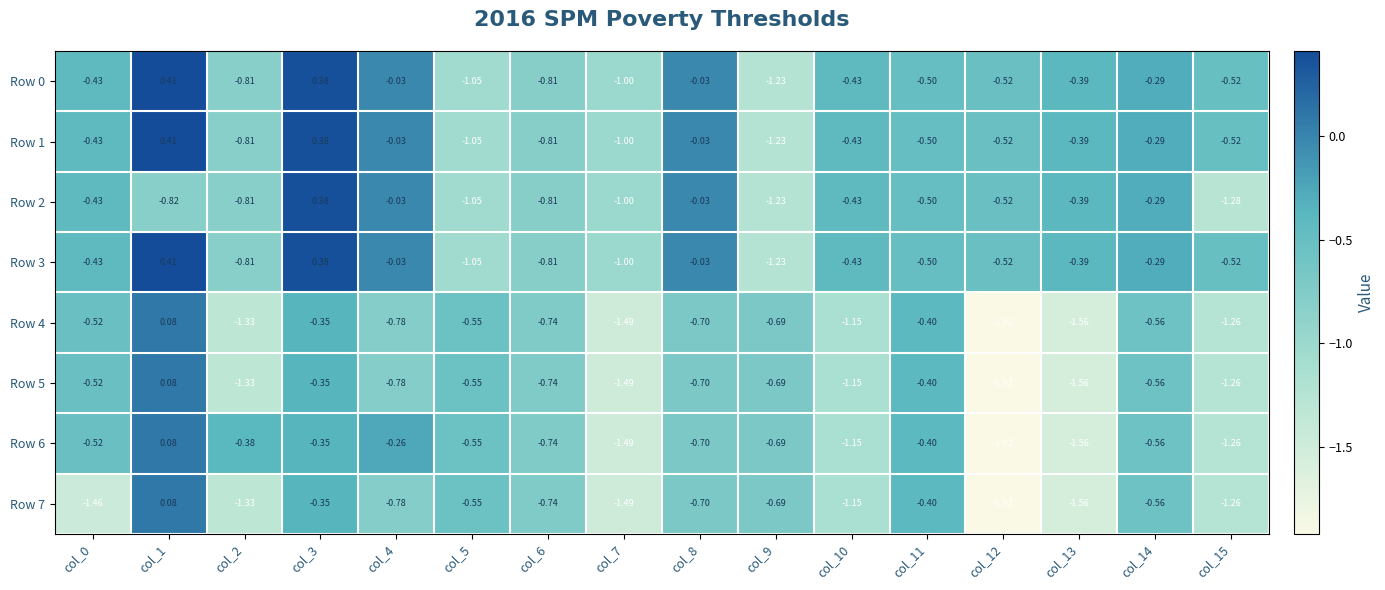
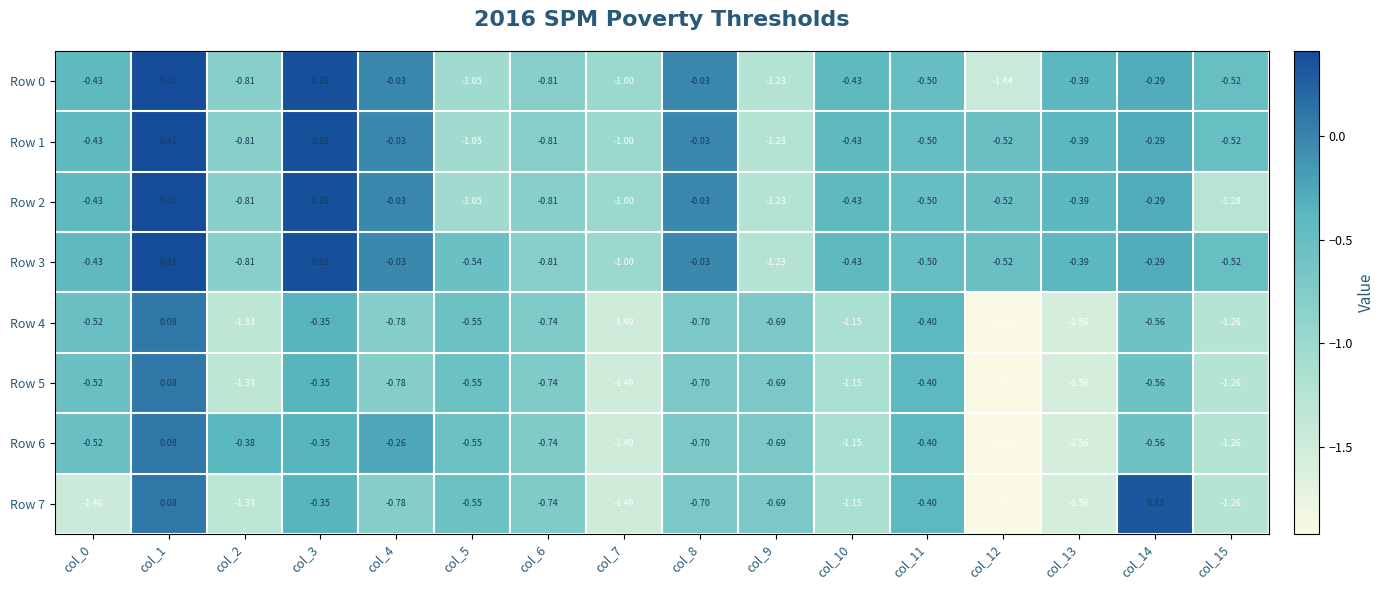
  {
    "Row 0": {
      "col_0": -0.43,
      "col_1": 0.41,
      "col_2": -0.81,
      "col_3": 0.38,
      "col_4": -0.03,
      "col_5": -1.05,
      "col_6": -0.81,
      "col_7": -1.00,
      "col_8": -0.03,
      "col_9": -1.23,
      "col_10": -0.43,
      "col_11": -0.50,
-     "col_12": -0.52,
+     "col_12": -1.44,
      "col_13": -0.39,
      "col_14": -0.29,
      "col_15": -0.52
    },
    "Row 1": {
      "col_0": -0.43,
      "col_1": 0.41,
      "col_2": -0.81,
      "col_3": 0.38,
      "col_4": -0.03,
      "col_5": -1.05,
      "col_6": -0.81,
      "col_7": -1.00,
      "col_8": -0.03,
      "col_9": -1.23,
      "col_10": -0.43,
      "col_11": -0.50,
      "col_12": -0.52,
      "col_13": -0.39,
      "col_14": -0.29,
      "col_15": -0.52
    },
    "Row 2": {
      "col_0": -0.43,
-     "col_1": -0.82,
+     "col_1": 0.41,
      "col_2": -0.81,
      "col_3": 0.38,
      "col_4": -0.03,
      "col_5": -1.05,
      "col_6": -0.81,
      "col_7": -1.00,
      "col_8": -0.03,
      "col_9": -1.23,
      "col_10": -0.43,
      "col_11": -0.50,
      "col_12": -0.52,
      "col_13": -0.39,
      "col_14": -0.29,
      "col_15": -1.28
    },
    "Row 3": {
      "col_0": -0.43,
      "col_1": 0.41,
      "col_2": -0.81,
      "col_3": 0.38,
      "col_4": -0.03,
-     "col_5": -1.05,
+     "col_5": -0.54,
      "col_6": -0.81,
      "col_7": -1.00,
      "col_8": -0.03,
      "col_9": -1.23,
      "col_10": -0.43,
      "col_11": -0.50,
      "col_12": -0.52,
      "col_13": -0.39,
      "col_14": -0.29,
      "col_15": -0.52
    },
    "Row 4": {
      "col_0": -0.52,
      "col_1": 0.08,
      "col_2": -1.33,
      "col_3": -0.35,
      "col_4": -0.78,
      "col_5": -0.55,
      "col_6": -0.74,
      "col_7": -1.49,
      "col_8": -0.70,
      "col_9": -0.69,
      "col_10": -1.15,
      "col_11": -0.40,
      "col_14": -0.56,
      "col_15": -1.26
    },
    "Row 5": {
      "col_0": -0.52,
      "col_1": 0.08,
      "col_2": -1.33,
      "col_3": -0.35,
      "col_4": -0.78,
      "col_5": -0.55,
      "col_6": -0.74,
      "col_7": -1.49,
      "col_8": -0.70,
      "col_9": -0.69,
      "col_10": -1.15,
      "col_11": -0.40,
      "col_14": -0.56,
      "col_15": -1.26
    },
    "Row 6": {
      "col_0": -0.52,
      "col_1": 0.08,
      "col_2": -0.38,
      "col_3": -0.35,
      "col_4": -0.26,
      "col_5": -0.55,
      "col_6": -0.74,
      "col_7": -1.49,
      "col_8": -0.70,
      "col_9": -0.69,
      "col_10": -1.15,
      "col_11": -0.40,
      "col_14": -0.56,
      "col_15": -1.26
    },
    "Row 7": {
      "col_0": -1.46,
      "col_1": 0.08,
      "col_2": -1.33,
      "col_3": -0.35,
      "col_4": -0.78,
      "col_5": -0.55,
      "col_6": -0.74,
      "col_7": -1.49,
      "col_8": -0.70,
      "col_9": -0.69,
      "col_10": -1.15,
      "col_11": -0.40,
-     "col_14": -0.56,
+     "col_14": 0.32,
      "col_15": -1.26
    }
  }
